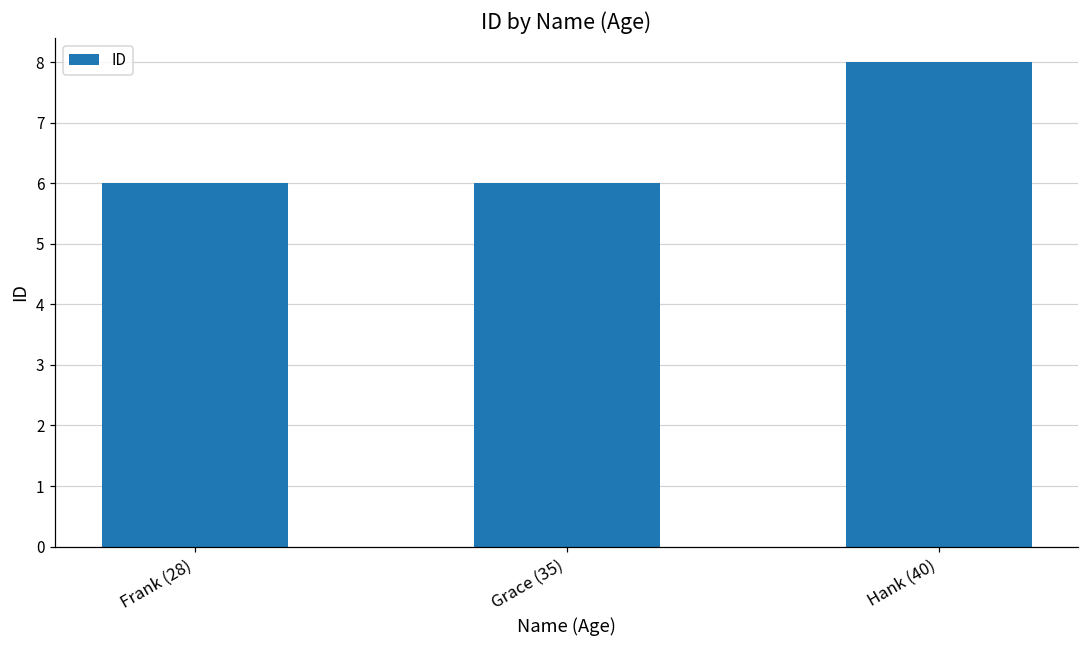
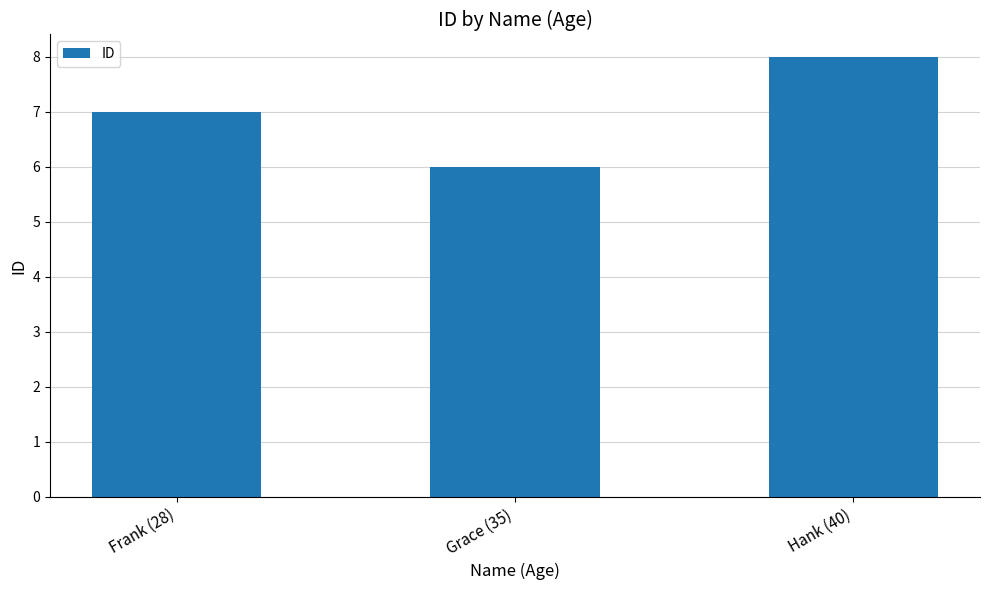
  {
-   "Frank (28)": 6,
+   "Frank (28)": 7,
    "Grace (35)": 6,
    "Hank (40)": 8
  }
